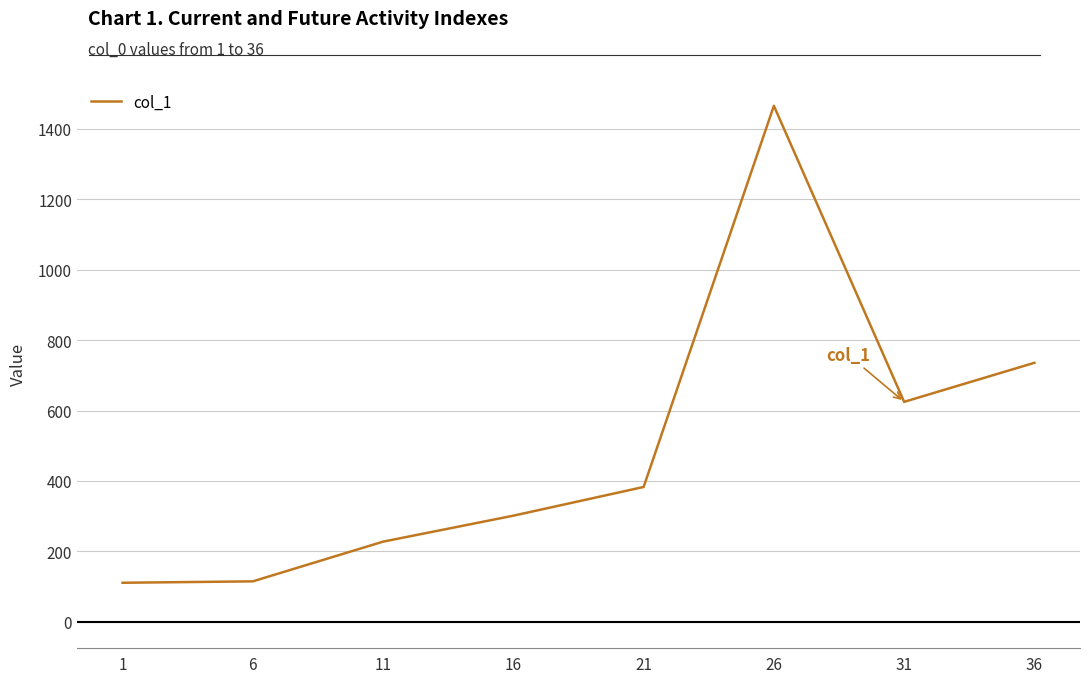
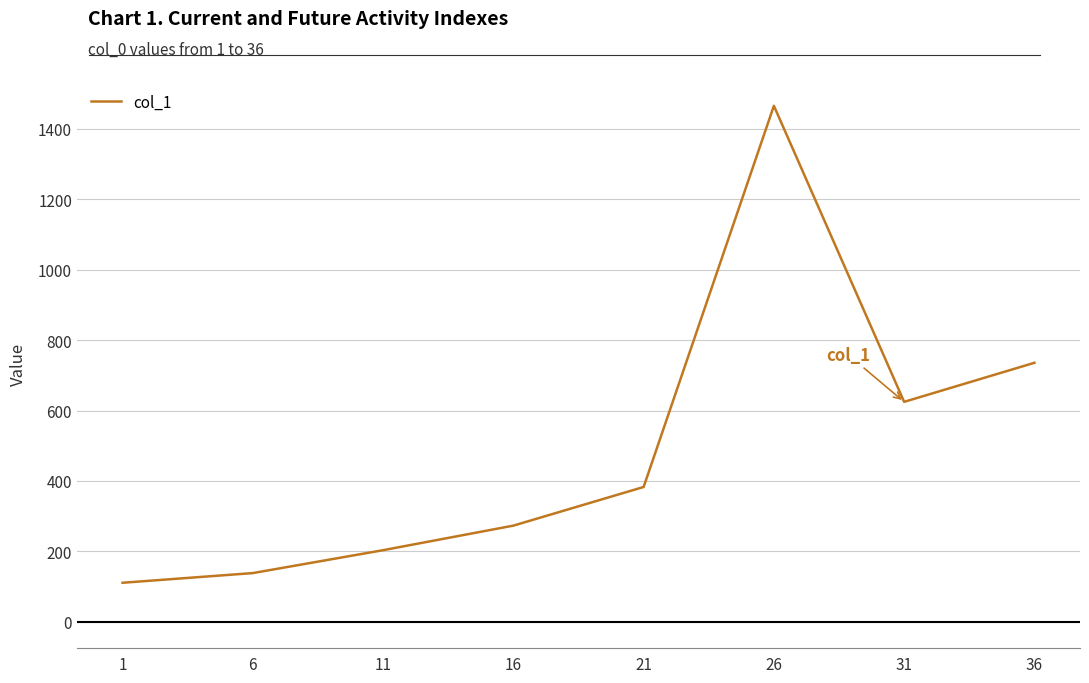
  {
    "1": 110,
-   "6": 120,
-   "11": 230,
-   "16": 300,
+   "6": 140,
+   "11": 200,
+   "16": 270,
    "21": 380,
    "26": 1470,
    "36": 740
  }
